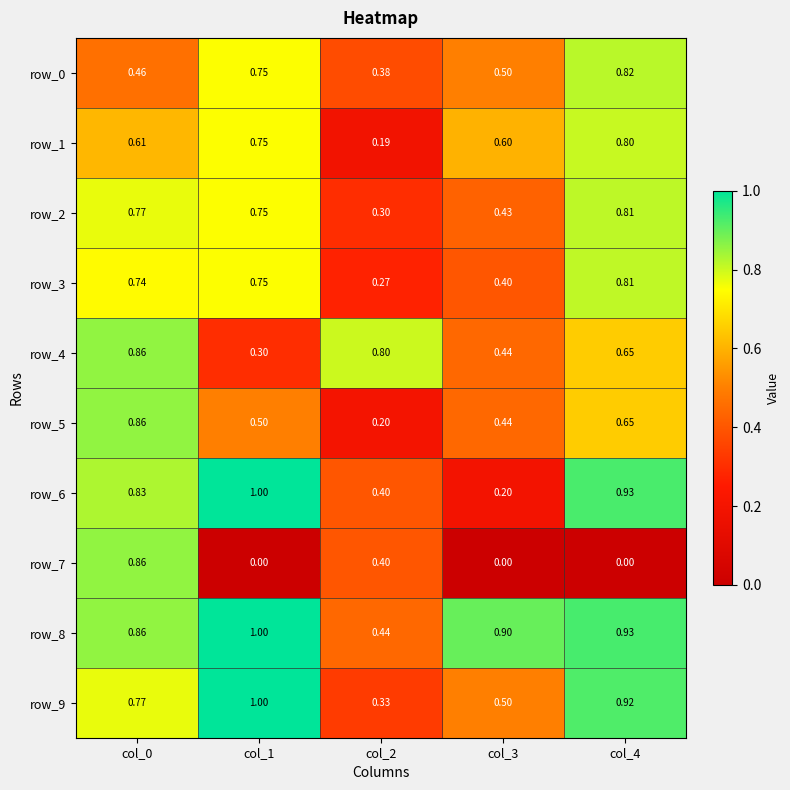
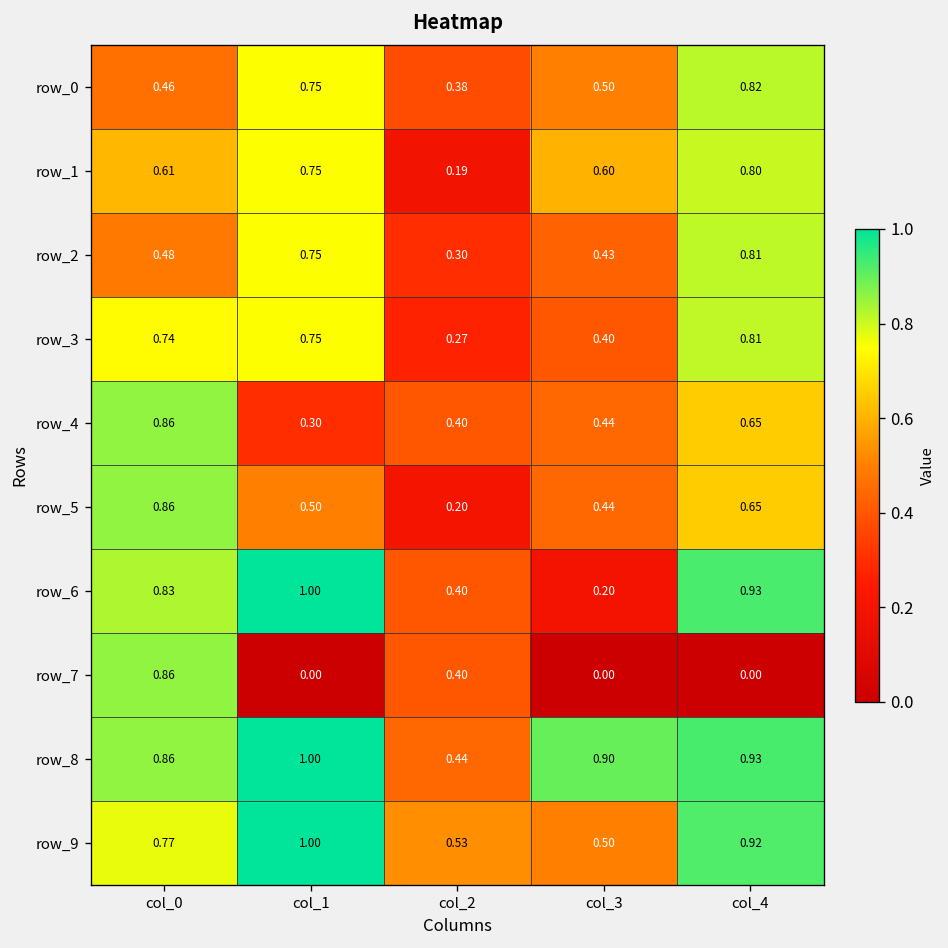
  {
    "row_0": {
      "col_0": 0.46,
      "col_1": 0.75,
      "col_2": 0.38,
      "col_3": 0.50,
      "col_4": 0.82
    },
    "row_1": {
      "col_0": 0.61,
      "col_1": 0.75,
      "col_2": 0.19,
      "col_3": 0.60,
      "col_4": 0.80
    },
    "row_2": {
-     "col_0": 0.77,
+     "col_0": 0.48,
      "col_1": 0.75,
      "col_2": 0.30,
      "col_3": 0.43,
      "col_4": 0.81
    },
    "row_3": {
      "col_0": 0.74,
      "col_1": 0.75,
      "col_2": 0.27,
      "col_3": 0.40,
      "col_4": 0.81
    },
    "row_4": {
      "col_0": 0.86,
      "col_1": 0.30,
-     "col_2": 0.80,
+     "col_2": 0.40,
      "col_3": 0.44,
      "col_4": 0.65
    },
    "row_5": {
      "col_0": 0.86,
      "col_1": 0.50,
      "col_2": 0.20,
      "col_3": 0.44,
      "col_4": 0.65
    },
    "row_6": {
      "col_0": 0.83,
      "col_1": 1.00,
      "col_2": 0.40,
      "col_3": 0.20,
      "col_4": 0.93
    },
    "row_7": {
      "col_0": 0.86,
      "col_1": 0.00,
      "col_2": 0.40,
      "col_3": 0.00,
      "col_4": 0.00
    },
    "row_8": {
      "col_0": 0.86,
      "col_1": 1.00,
      "col_2": 0.44,
      "col_3": 0.90,
      "col_4": 0.93
    },
    "row_9": {
      "col_0": 0.77,
      "col_1": 1.00,
-     "col_2": 0.33,
+     "col_2": 0.53,
      "col_3": 0.50,
      "col_4": 0.92
    }
  }
